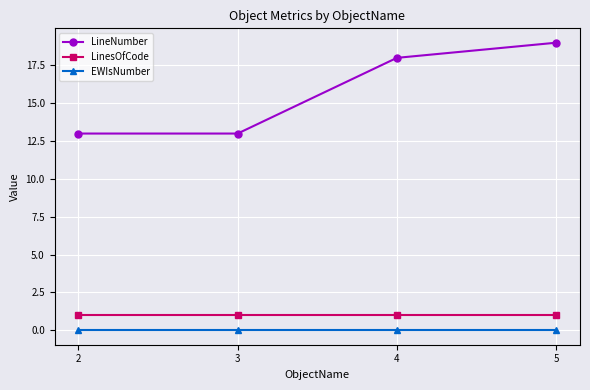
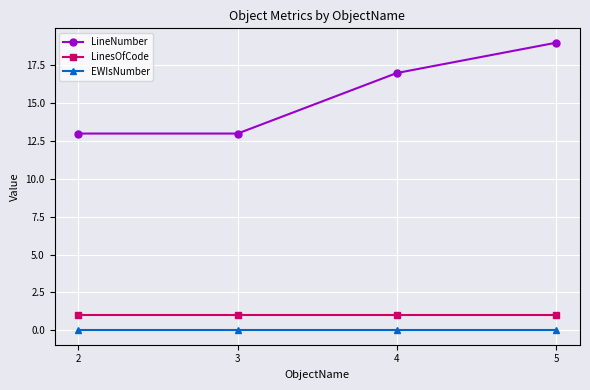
  {
    "LineNumber": {
      "2": 13,
      "3": 13,
-     "4": 18,
+     "4": 17,
      "5": 19
    },
    "LinesOfCode": {
      "2": 1,
      "3": 1,
      "4": 1,
      "5": 1
    },
    "EWIsNumber": {
      "2": 0,
      "3": 0,
      "4": 0,
      "5": 0
    }
  }
